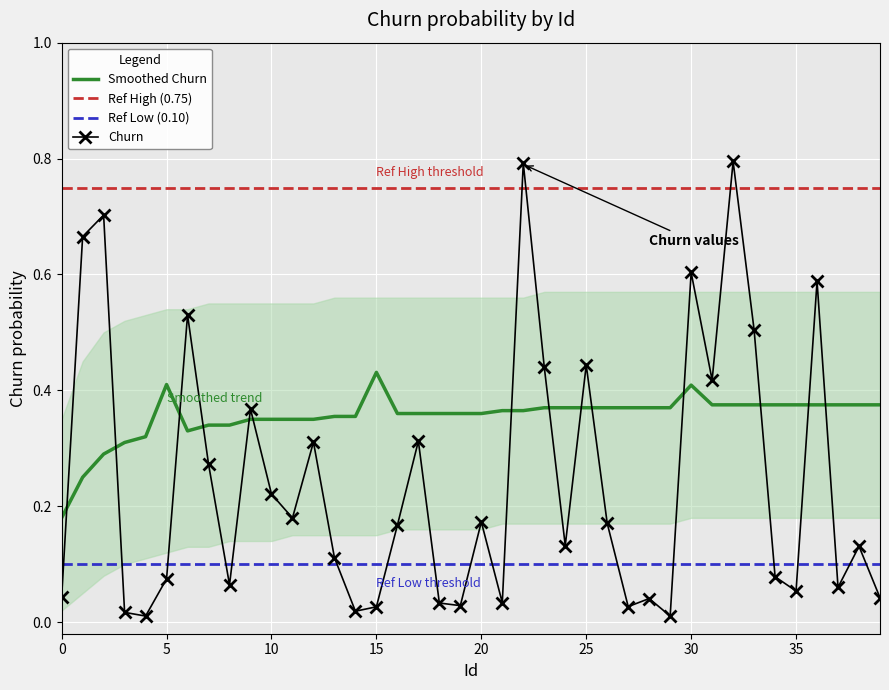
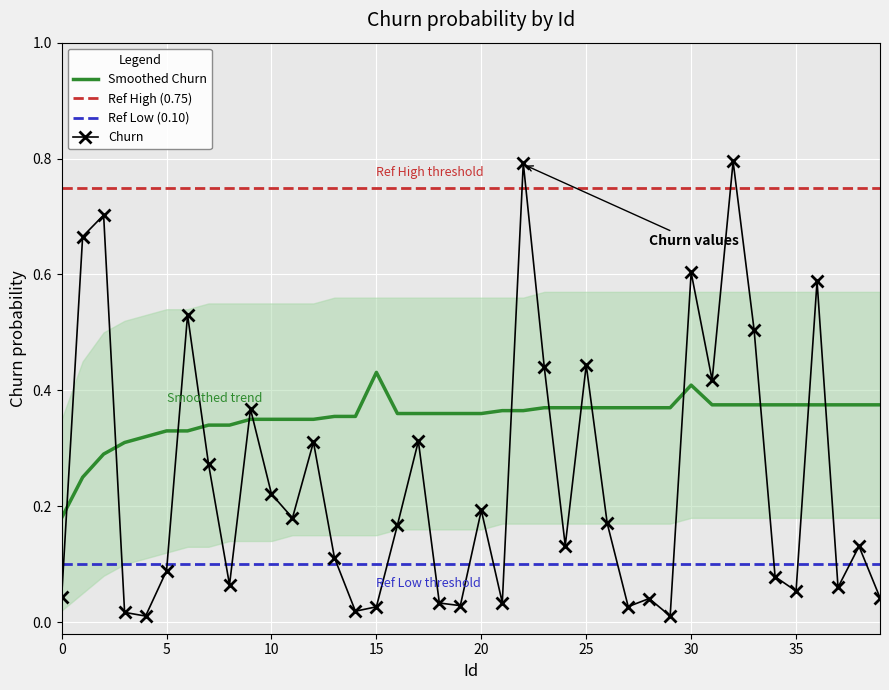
  {
    "Smoothed Churn": {
      "0": 0.18,
-     "5": 0.41,
+     "5": 0.33,
      "10": 0.35,
      "15": 0.43,
      "20": 0.36,
      "25": 0.37,
      "30": 0.41,
      "35": 0.38
    },
    "Churn": {
      "0": 0.04,
-     "5": 0.07,
+     "5": 0.09,
      "10": 0.22,
      "15": 0.03,
-     "20": 0.17,
+     "20": 0.19,
      "25": 0.44,
      "30": 0.60,
      "35": 0.05
    }
  }
